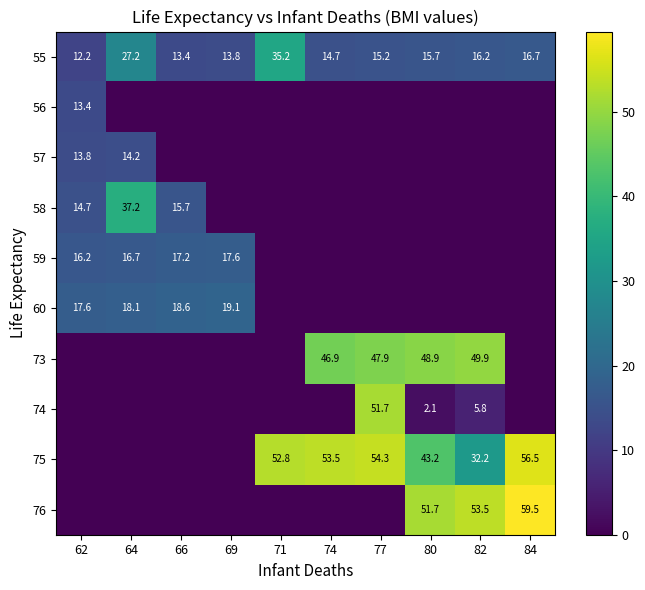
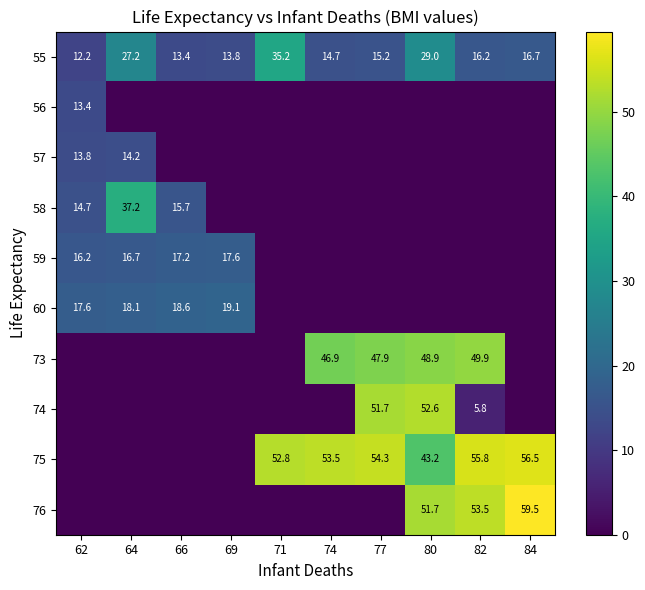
  {
    "55": {
      "62": 12.2,
      "64": 27.2,
      "66": 13.4,
      "69": 13.8,
      "71": 35.2,
      "74": 14.7,
      "77": 15.2,
-     "80": 15.7,
+     "80": 29.0,
      "82": 16.2,
      "84": 16.7
    },
    "56": {
      "62": 13.4
    },
    "57": {
      "62": 13.8,
      "64": 14.2
    },
    "58": {
      "62": 14.7,
      "64": 37.2,
      "66": 15.7
    },
    "59": {
      "62": 16.2,
      "64": 16.7,
      "66": 17.2,
      "69": 17.6
    },
    "60": {
      "62": 17.6,
      "64": 18.1,
      "66": 18.6,
      "69": 19.1
    },
    "73": {
      "74": 46.9,
      "77": 47.9,
      "80": 48.9,
      "82": 49.9
    },
    "74": {
      "77": 51.7,
-     "80": 2.1,
+     "80": 52.6,
      "82": 5.8
    },
    "75": {
      "71": 52.8,
      "74": 53.5,
      "77": 54.3,
      "80": 43.2,
-     "82": 32.2,
+     "82": 55.8,
      "84": 56.5
    },
    "76": {
      "80": 51.7,
      "82": 53.5,
      "84": 59.5
    }
  }
